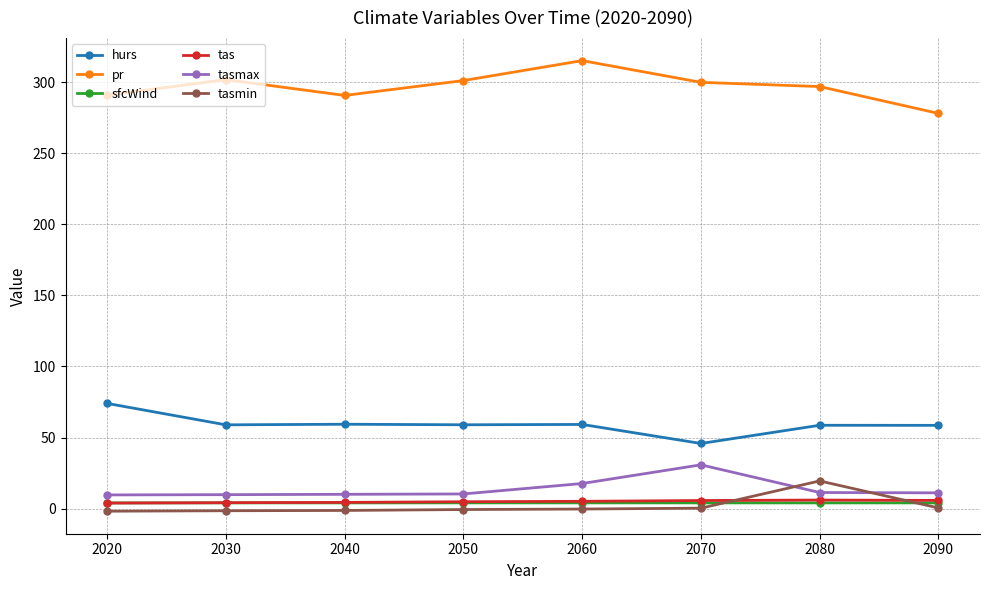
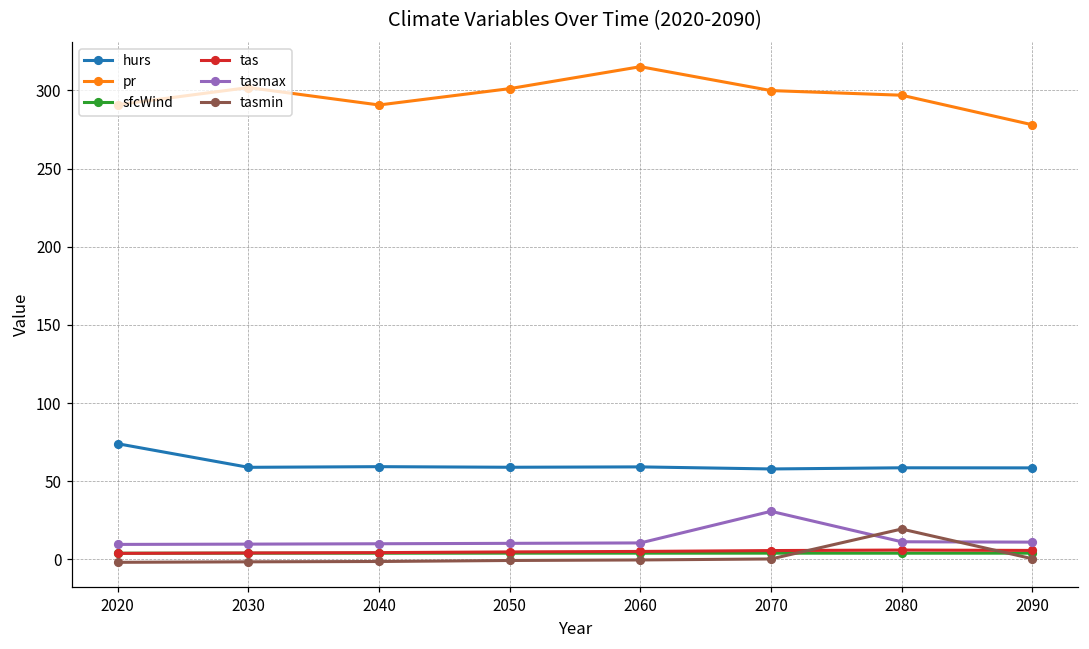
  {
    "hurs": {
      "2020": 74,
      "2030": 59,
      "2040": 59,
      "2050": 59,
      "2060": 59,
-     "2070": 46,
+     "2070": 58,
      "2080": 59,
      "2090": 59
    },
    "pr": {
      "2040": 291,
      "2050": 301,
      "2060": 315,
      "2070": 300,
      "2080": 297,
      "2090": 278
    },
    "sfcWind": {
      "2080": 4
    },
    "tas": {
      "2080": 6
    },
    "tasmax": {
      "2020": 10,
      "2030": 10,
      "2040": 10,
      "2050": 10,
-     "2060": 18,
+     "2060": 11,
      "2070": 31,
      "2080": 11,
      "2090": 11
    },
    "tasmin": {
      "2020": -2,
      "2030": -2,
      "2040": -1,
      "2050": -1,
      "2060": 0,
      "2070": 0,
      "2080": 19,
      "2090": 0
    }
  }
